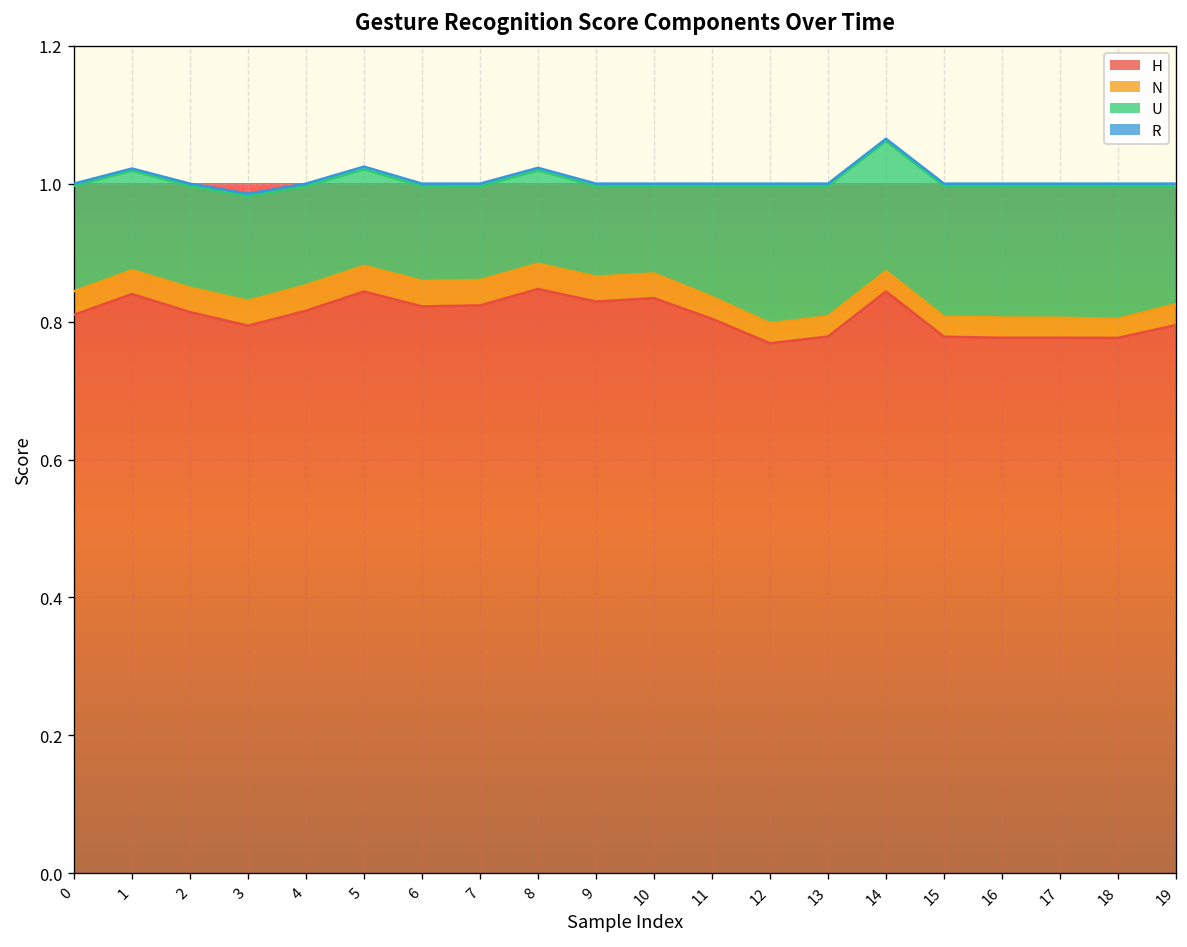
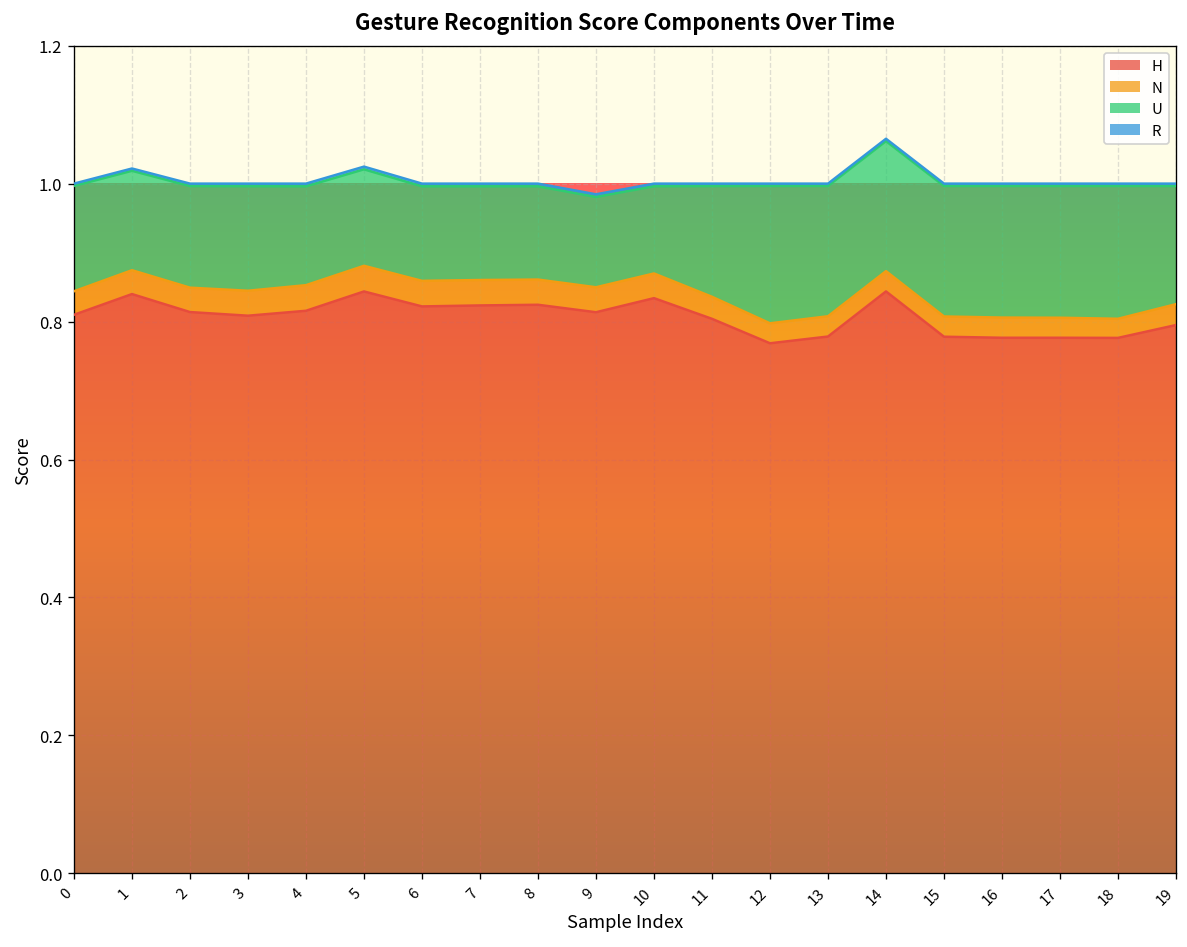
  {
    "H": {
      "0": 0.81,
      "1": 0.84,
      "2": 0.81,
-     "3": 0.79,
+     "3": 0.81,
      "4": 0.82,
      "5": 0.84,
      "6": 0.82,
      "7": 0.82,
-     "8": 0.85,
-     "9": 0.83,
+     "8": 0.82,
+     "9": 0.81,
      "10": 0.83,
      "11": 0.80,
      "12": 0.77,
      "13": 0.78,
      "14": 0.84,
      "15": 0.78,
      "16": 0.78,
      "17": 0.78,
      "18": 0.78,
      "19": 0.79
    },
    "N": {
      "0": 0.03,
      "1": 0.03,
      "2": 0.04,
      "3": 0.04,
      "4": 0.04,
      "5": 0.04,
      "6": 0.04,
      "7": 0.04,
      "8": 0.04,
      "9": 0.04,
      "10": 0.04,
      "11": 0.03,
      "12": 0.03,
      "13": 0.03,
      "14": 0.03,
      "15": 0.03,
      "16": 0.03,
      "17": 0.03,
      "18": 0.03,
      "19": 0.03
    }
  }
